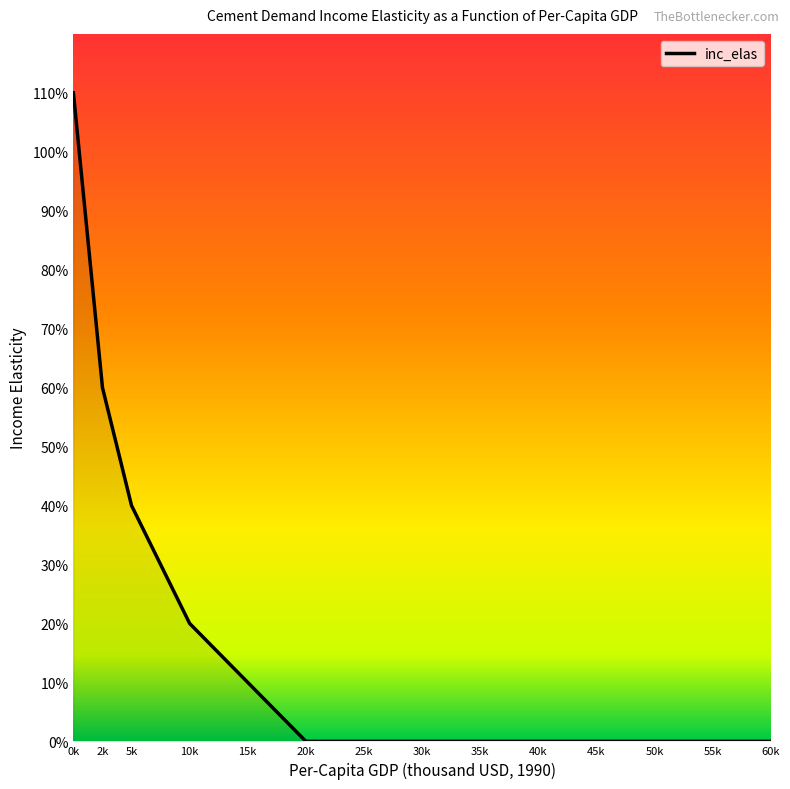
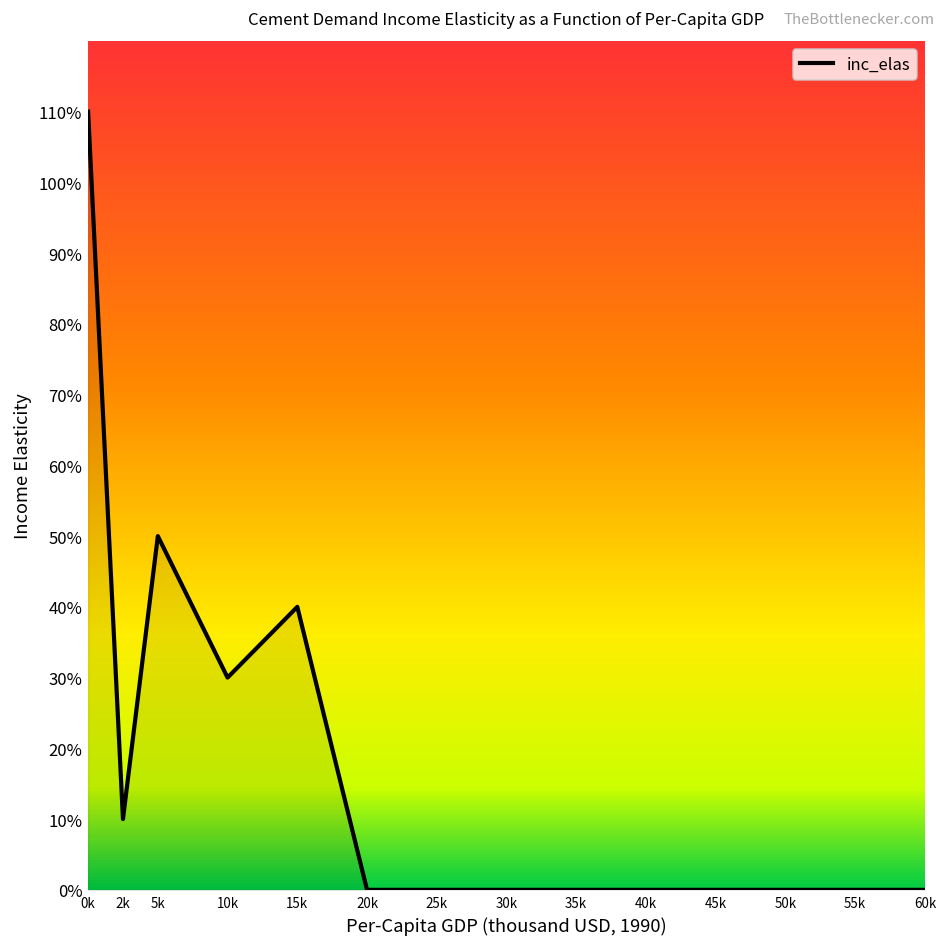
  {
    "0k": "110%",
-   "2k": "60%",
-   "5k": "40%",
-   "10k": "20%",
-   "15k": "10%",
+   "2k": "10%",
+   "5k": "50%",
+   "10k": "30%",
+   "15k": "40%",
    "20k": "0%",
    "25k": "0%",
    "30k": "0%",
    "35k": "0%",
    "40k": "0%",
    "45k": "0%",
    "50k": "0%",
    "55k": "0%",
    "60k": "0%"
  }
